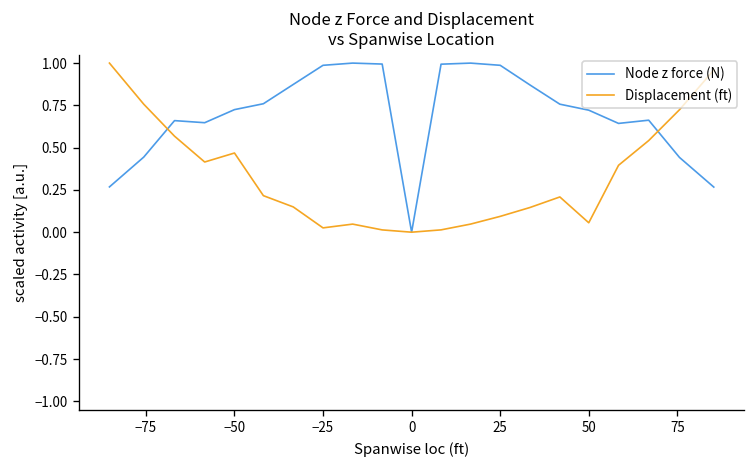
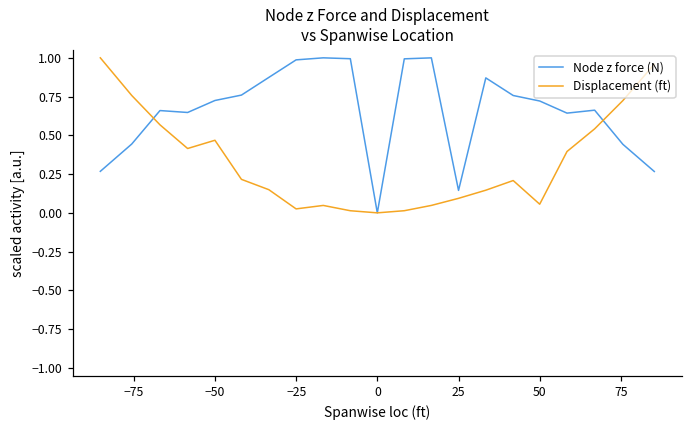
  {
    "Node z force (N)": {
      "−50": 0.72,
      "−25": 0.99,
-     "25": 0.99,
+     "25": 0.14,
      "50": 0.72
    },
    "Displacement (ft)": {
      "−50": 0.47,
      "−25": 0.03,
      "25": 0.09,
      "50": 0.06
    }
  }
